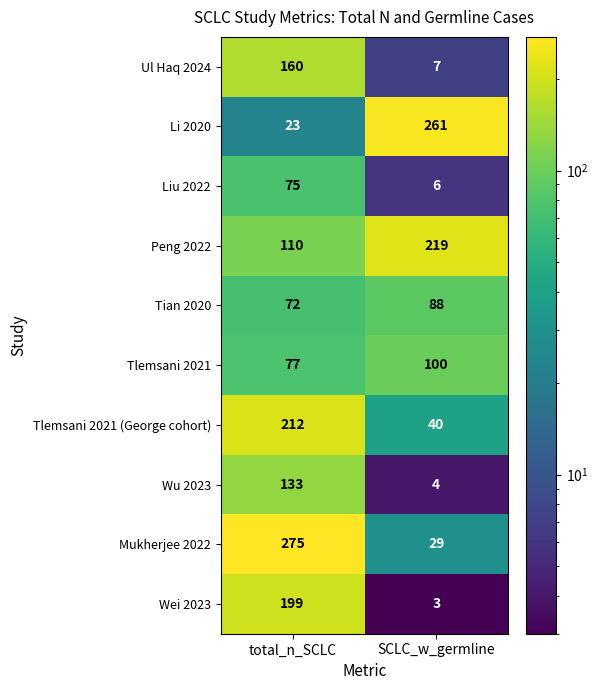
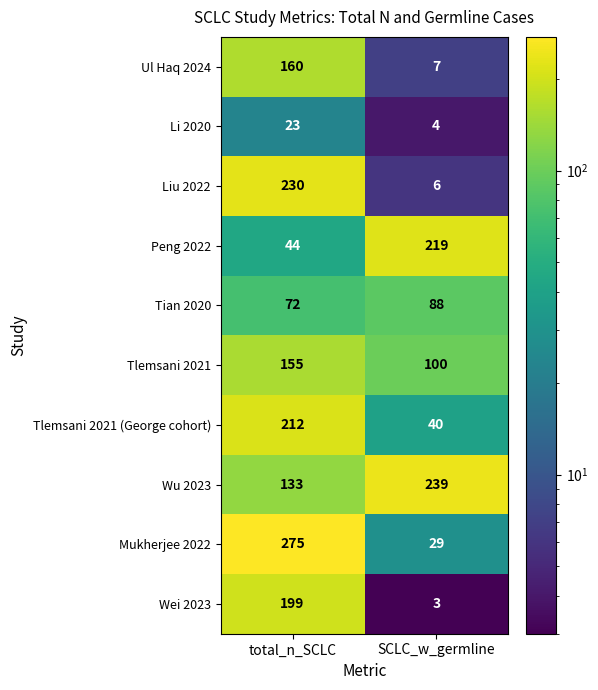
  {
    "Ul Haq 2024": {
      "total_n_SCLC": 160,
      "SCLC_w_germline": 7
    },
    "Li 2020": {
      "total_n_SCLC": 23,
-     "SCLC_w_germline": 261
+     "SCLC_w_germline": 4
    },
    "Liu 2022": {
-     "total_n_SCLC": 75,
+     "total_n_SCLC": 230,
      "SCLC_w_germline": 6
    },
    "Peng 2022": {
-     "total_n_SCLC": 110,
+     "total_n_SCLC": 44,
      "SCLC_w_germline": 219
    },
    "Tian 2020": {
      "total_n_SCLC": 72,
      "SCLC_w_germline": 88
    },
    "Tlemsani 2021": {
-     "total_n_SCLC": 77,
+     "total_n_SCLC": 155,
      "SCLC_w_germline": 100
    },
    "Tlemsani 2021 (George cohort)": {
      "total_n_SCLC": 212,
      "SCLC_w_germline": 40
    },
    "Wu 2023": {
      "total_n_SCLC": 133,
-     "SCLC_w_germline": 4
+     "SCLC_w_germline": 239
    },
    "Mukherjee 2022": {
      "total_n_SCLC": 275,
      "SCLC_w_germline": 29
    },
    "Wei 2023": {
      "total_n_SCLC": 199,
      "SCLC_w_germline": 3
    }
  }
